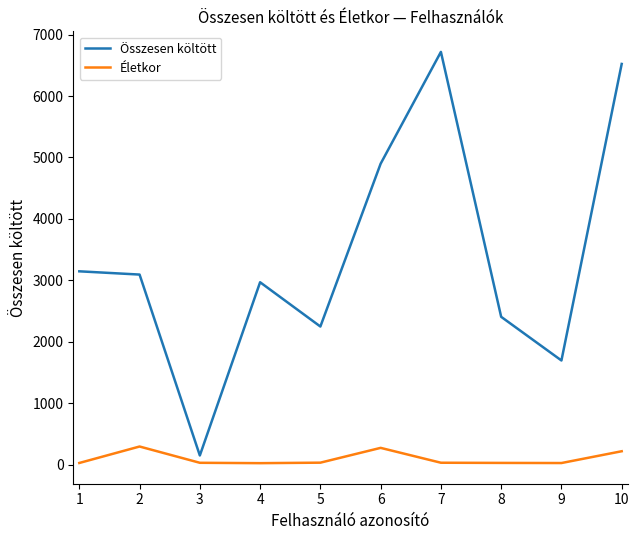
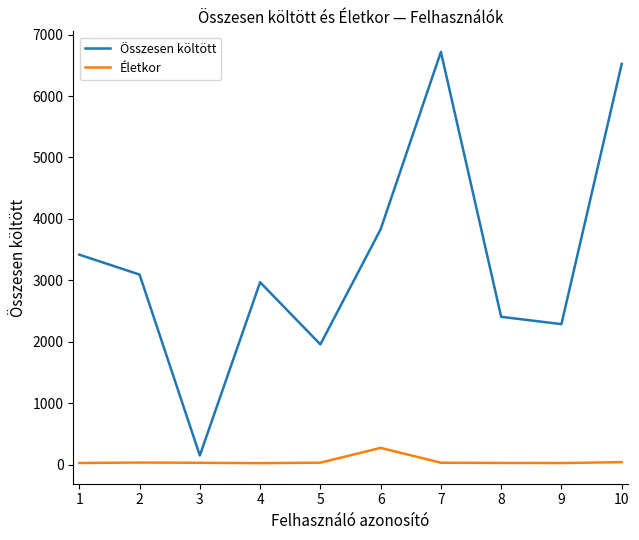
  {
    "Összesen költött": {
-     "1": 3100,
+     "1": 3400,
      "2": 3100,
      "3": 100,
      "4": 3000,
-     "5": 2200,
-     "6": 4900,
+     "5": 2000,
+     "6": 3800,
      "7": 6700,
      "8": 2400,
-     "9": 1700,
+     "9": 2300,
      "10": 6500
    },
    "Életkor": {
      "1": 0,
-     "2": 300,
+     "2": 0,
      "3": 0,
      "4": 0,
      "5": 0,
      "6": 300,
      "7": 0,
      "8": 0,
      "9": 0,
-     "10": 200
+     "10": 0
    }
  }
